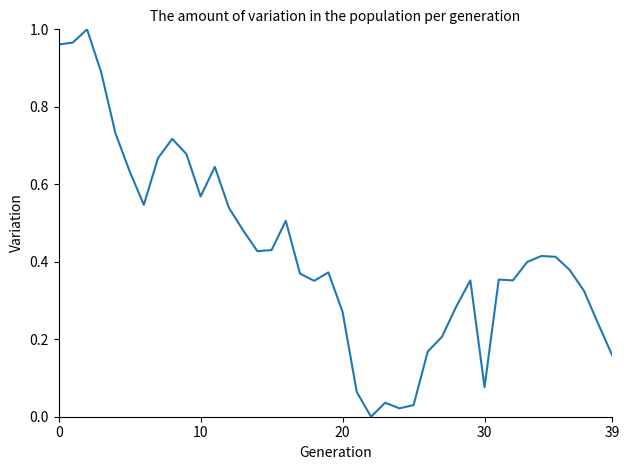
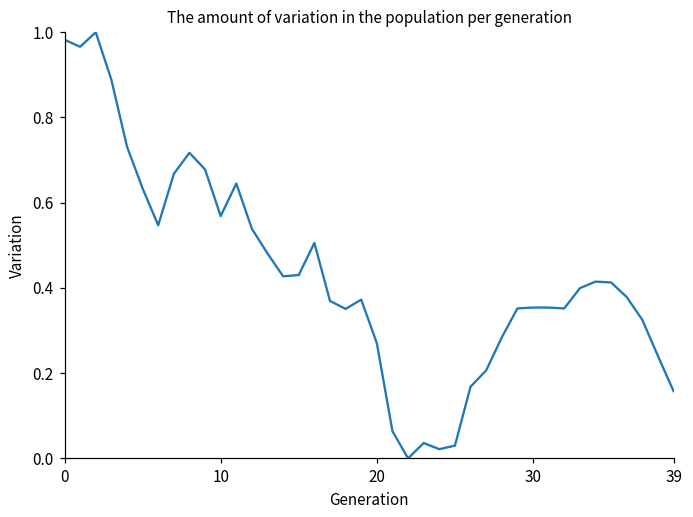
  {
-   "0": 0.96,
+   "0": 0.98,
    "10": 0.57,
    "20": 0.27,
-   "30": 0.08,
+   "30": 0.35,
    "39": 0.16
  }
